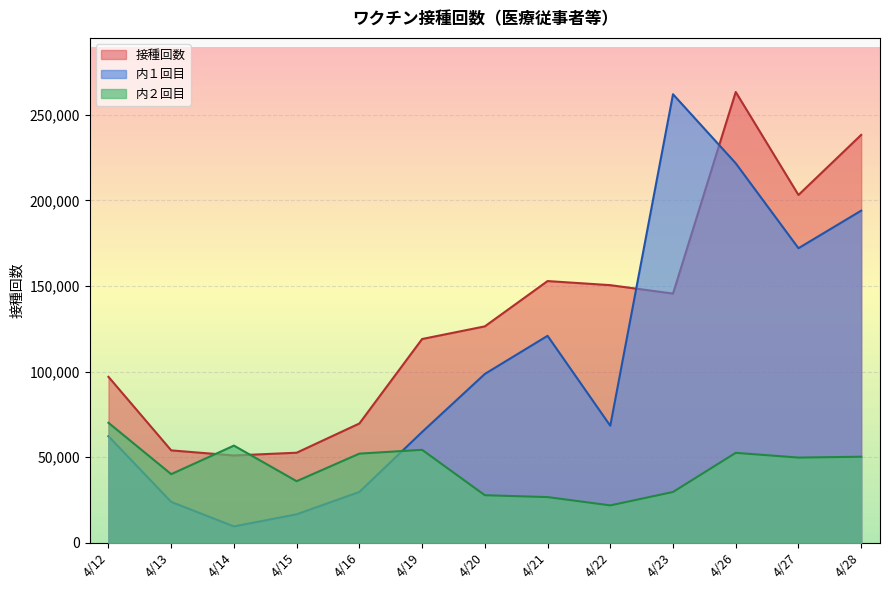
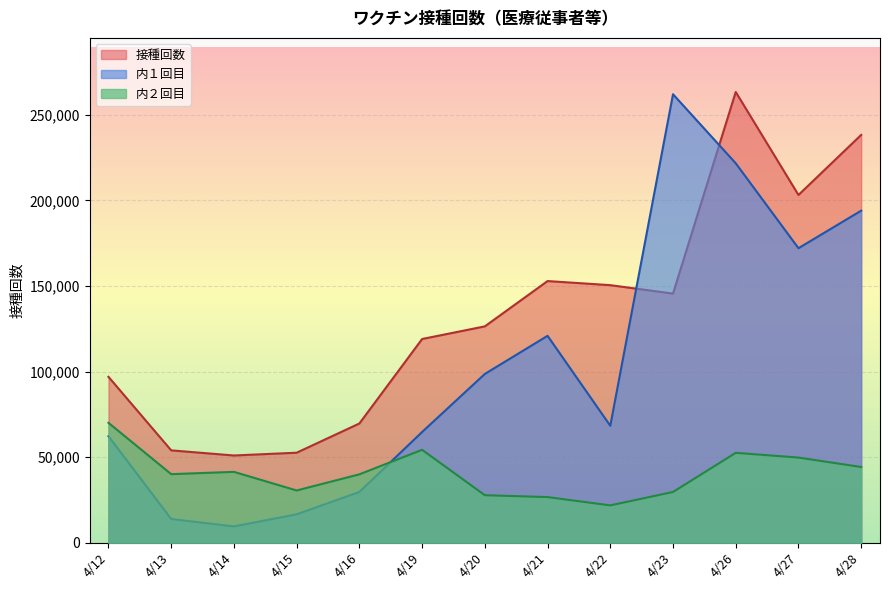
  {
    "接種回数": {
      "4/12": "97,000",
      "4/13": "54,000",
      "4/14": "51,000",
      "4/15": "53,000",
      "4/16": "70,000",
      "4/19": "119,000",
      "4/20": "126,000",
      "4/21": "153,000",
      "4/22": "150,000",
      "4/23": "146,000",
      "4/26": "263,000",
      "4/27": "203,000",
      "4/28": "238,000"
    },
    "内１回目": {
      "4/12": "62,000",
-     "4/13": "24,000",
+     "4/13": "14,000",
      "4/14": "10,000",
      "4/15": "17,000",
      "4/16": "30,000",
      "4/19": "65,000",
      "4/20": "99,000",
      "4/21": "121,000",
      "4/22": "68,000",
      "4/23": "262,000",
      "4/26": "222,000",
      "4/27": "172,000",
      "4/28": "194,000"
    },
    "内２回目": {
      "4/12": "70,000",
      "4/13": "40,000",
-     "4/14": "57,000",
-     "4/15": "36,000",
-     "4/16": "52,000",
+     "4/14": "41,000",
+     "4/15": "31,000",
+     "4/16": "40,000",
      "4/19": "54,000",
      "4/20": "28,000",
      "4/21": "27,000",
      "4/22": "22,000",
      "4/23": "30,000",
      "4/26": "53,000",
      "4/27": "50,000",
-     "4/28": "50,000"
+     "4/28": "44,000"
    }
  }
